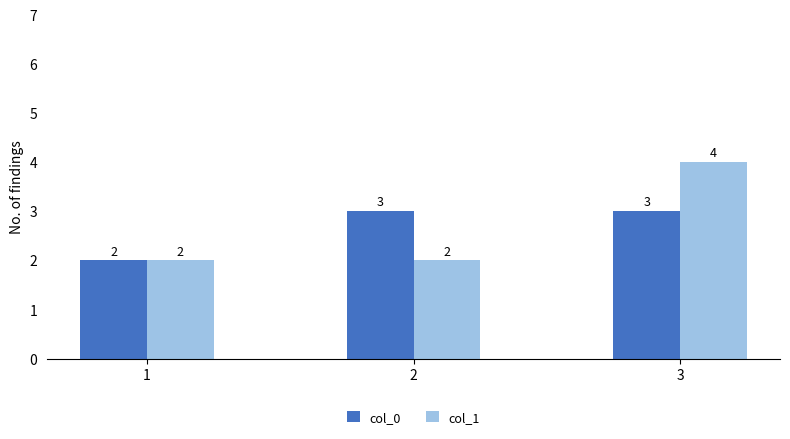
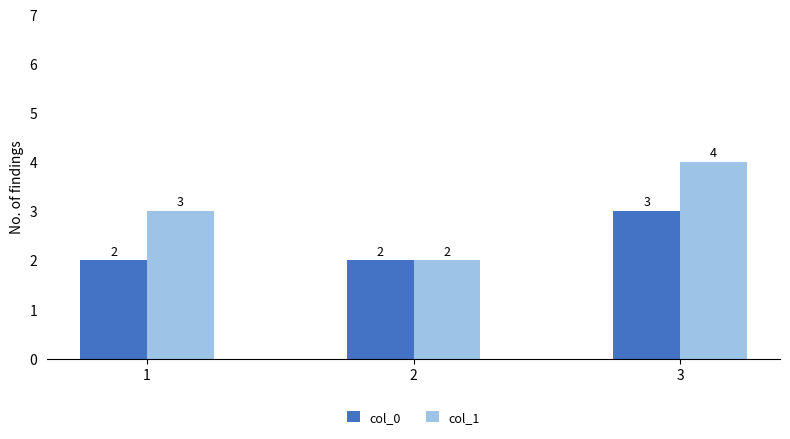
  {
    "col_0": {
      "1": 2,
-     "2": 3,
+     "2": 2,
      "3": 3
    },
    "col_1": {
-     "1": 2,
+     "1": 3,
      "2": 2,
      "3": 4
    }
  }
